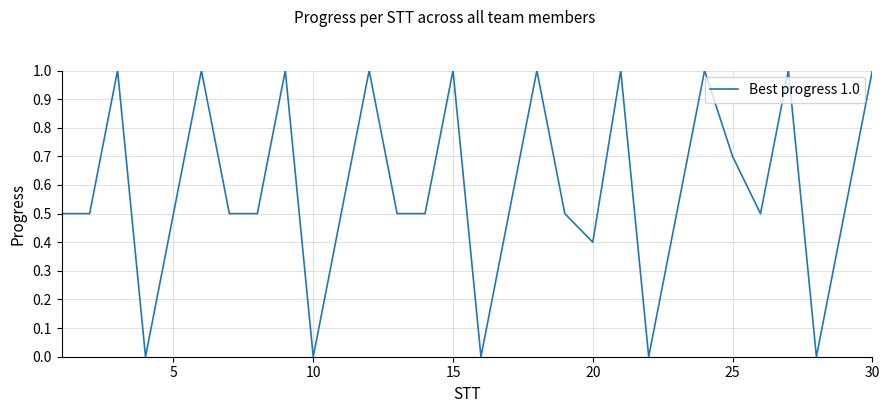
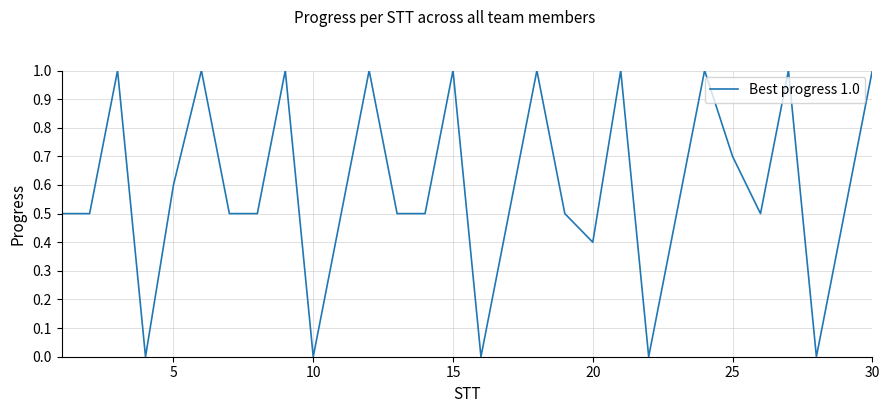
  {
-   "5": 0.5,
+   "5": 0.6,
    "10": 0.0,
    "15": 1.0,
    "20": 0.4,
    "25": 0.7,
    "30": 1.0
  }
